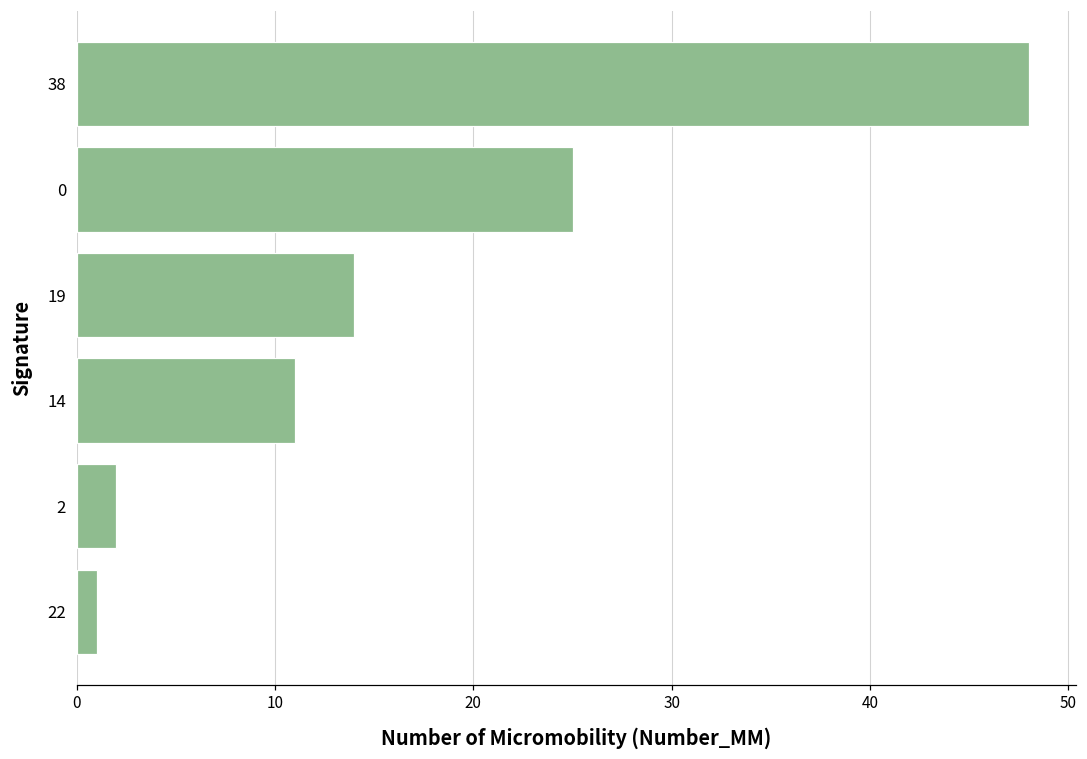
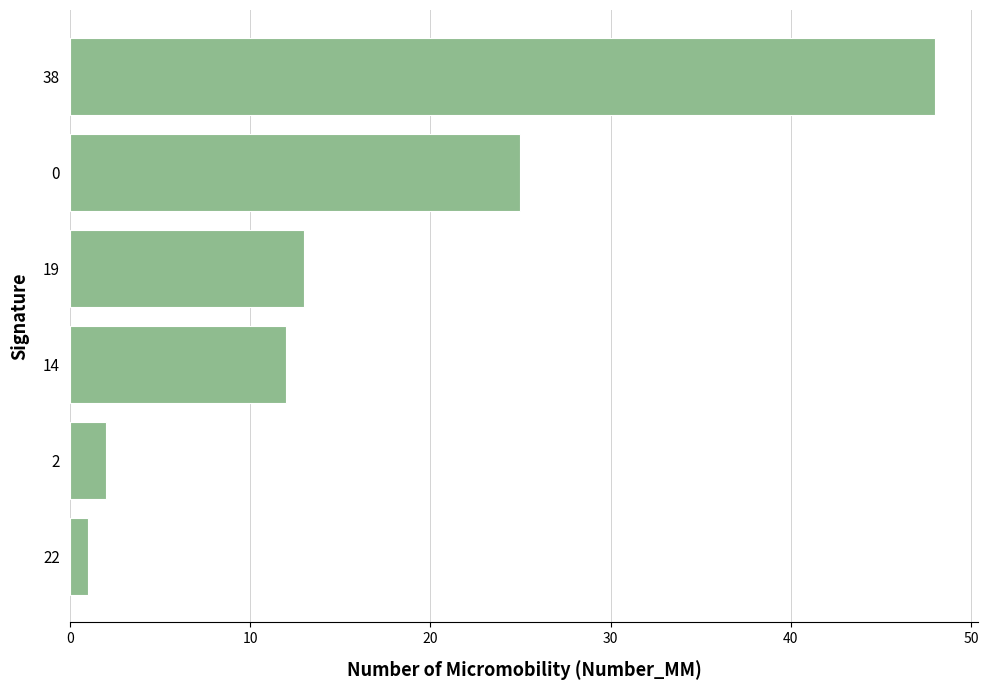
  {
    "38": 48,
    "0": 25,
-   "19": 14,
-   "14": 11,
+   "19": 13,
+   "14": 12,
    "2": 2,
    "22": 1
  }
